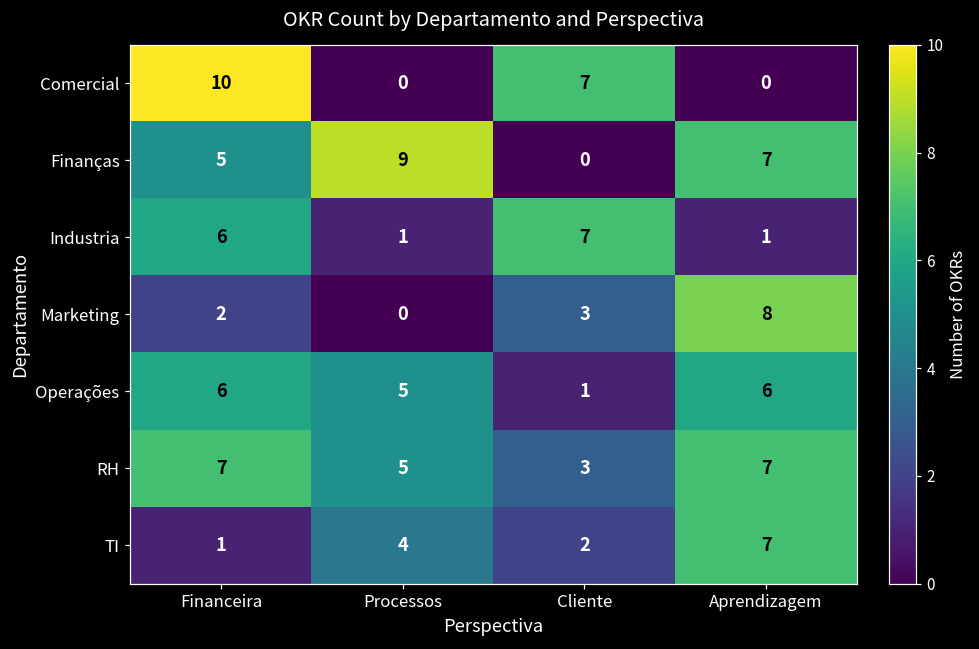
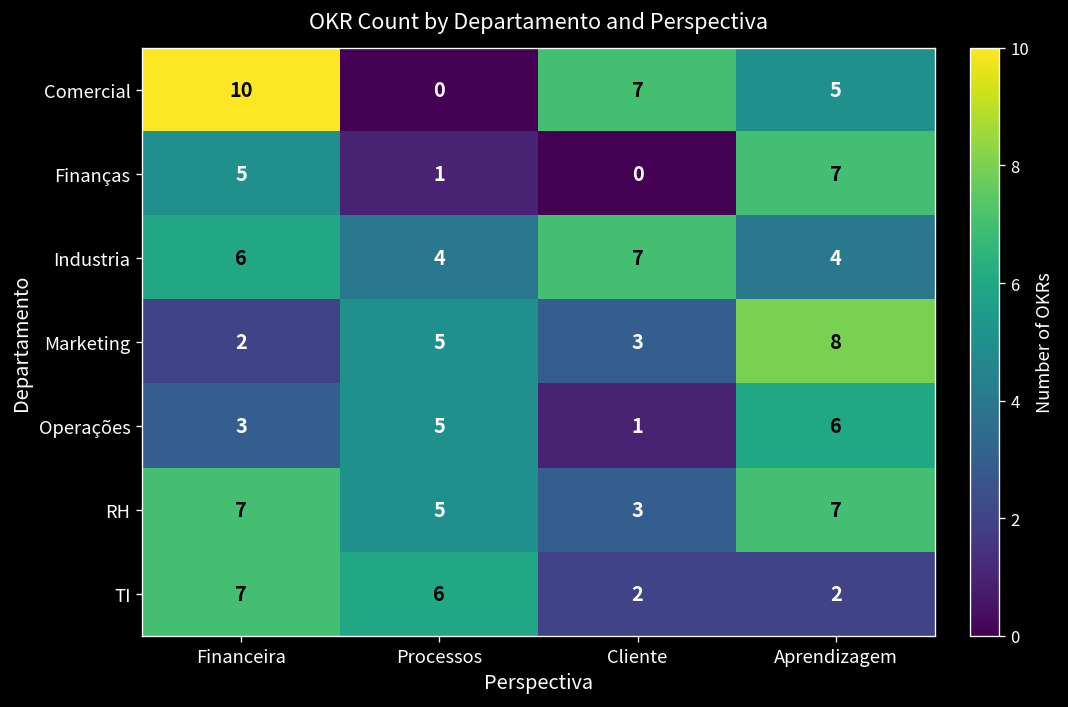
  {
    "Comercial": {
      "Financeira": 10,
      "Processos": 0,
      "Cliente": 7,
-     "Aprendizagem": 0
+     "Aprendizagem": 5
    },
    "Finanças": {
      "Financeira": 5,
-     "Processos": 9,
+     "Processos": 1,
      "Cliente": 0,
      "Aprendizagem": 7
    },
    "Industria": {
      "Financeira": 6,
-     "Processos": 1,
+     "Processos": 4,
      "Cliente": 7,
-     "Aprendizagem": 1
+     "Aprendizagem": 4
    },
    "Marketing": {
      "Financeira": 2,
-     "Processos": 0,
+     "Processos": 5,
      "Cliente": 3,
      "Aprendizagem": 8
    },
    "Operações": {
-     "Financeira": 6,
+     "Financeira": 3,
      "Processos": 5,
      "Cliente": 1,
      "Aprendizagem": 6
    },
    "RH": {
      "Financeira": 7,
      "Processos": 5,
      "Cliente": 3,
      "Aprendizagem": 7
    },
    "TI": {
-     "Financeira": 1,
-     "Processos": 4,
+     "Financeira": 7,
+     "Processos": 6,
      "Cliente": 2,
-     "Aprendizagem": 7
+     "Aprendizagem": 2
    }
  }
